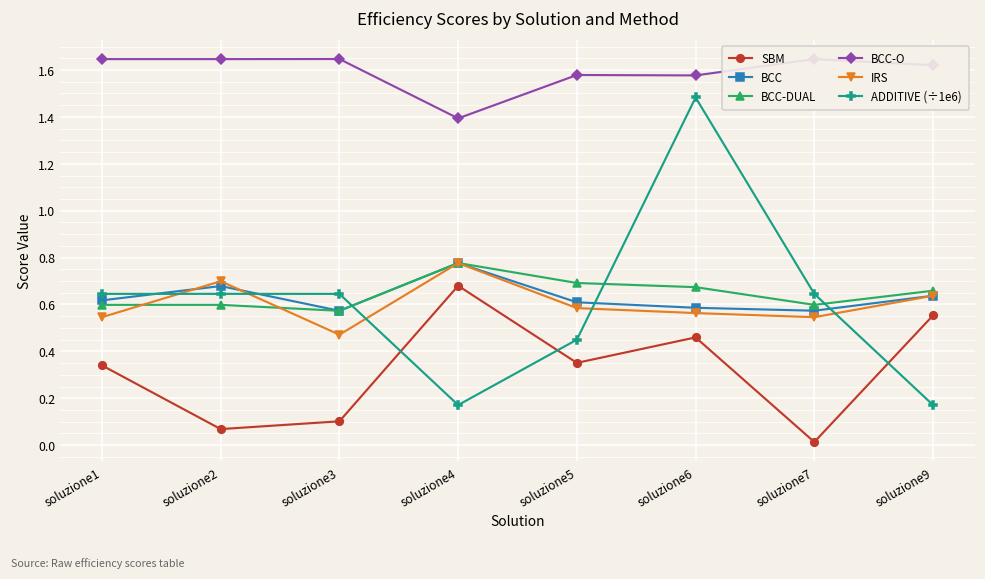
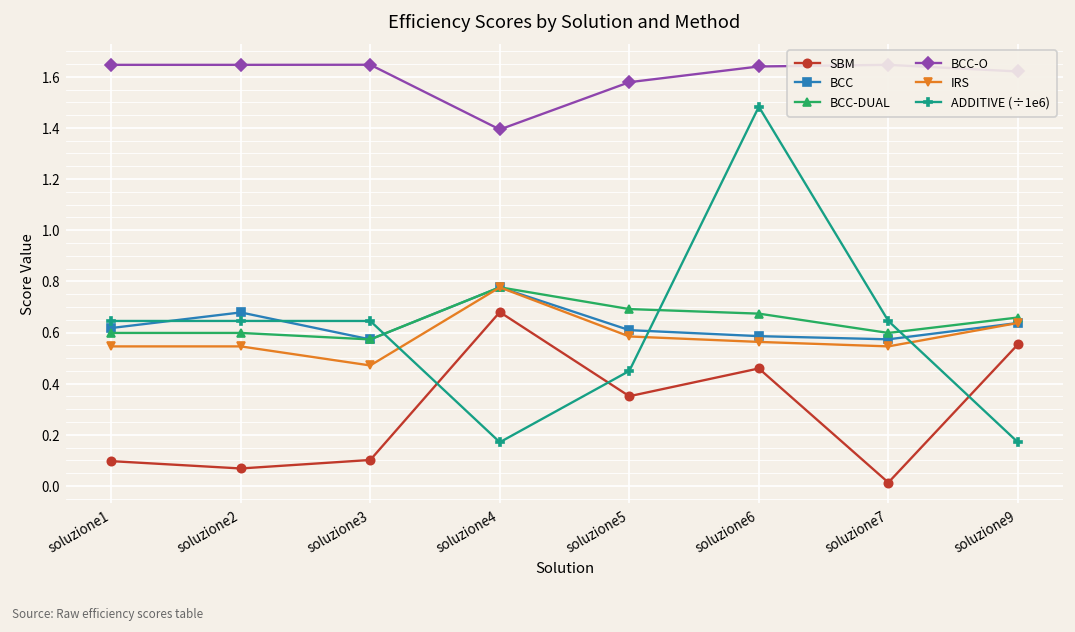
  {
    "SBM": {
-     "soluzione1": 0.34,
+     "soluzione1": 0.10,
      "soluzione2": 0.07,
      "soluzione3": 0.10,
      "soluzione4": 0.68,
      "soluzione5": 0.35,
      "soluzione6": 0.46,
      "soluzione7": 0.01,
      "soluzione9": 0.55
    },
    "BCC": {
      "soluzione1": 0.62,
      "soluzione2": 0.68,
      "soluzione5": 0.61,
      "soluzione6": 0.59,
      "soluzione7": 0.57
    },
    "BCC-O": {
      "soluzione1": 1.65,
      "soluzione2": 1.65,
      "soluzione3": 1.65,
      "soluzione4": 1.39,
      "soluzione5": 1.58,
-     "soluzione6": 1.58
+     "soluzione6": 1.64
    },
    "IRS": {
      "soluzione1": 0.55,
-     "soluzione2": 0.70,
+     "soluzione2": 0.55,
      "soluzione3": 0.47,
      "soluzione5": 0.58,
      "soluzione6": 0.56,
      "soluzione7": 0.55
    }
  }
